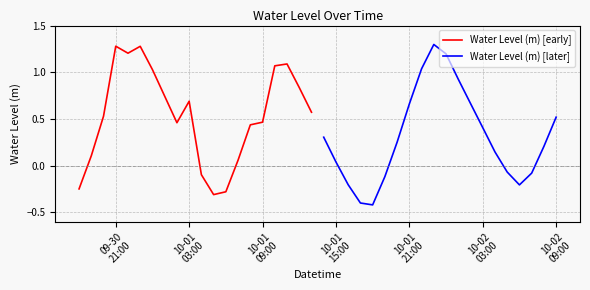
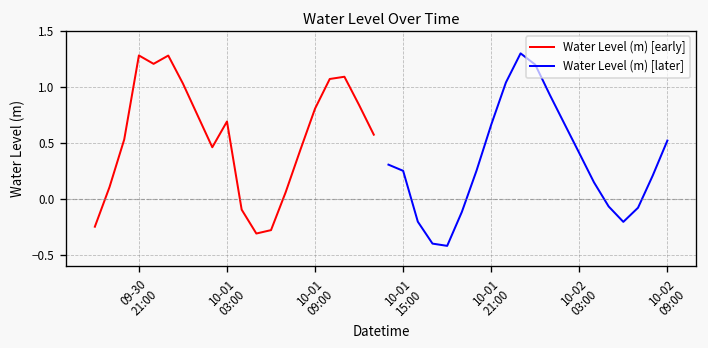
  {
    "Water Level (m) [early]": {
      "09-30 21:00": 1.3,
      "10-01 03:00": 0.7,
-     "10-01 09:00": 0.5
+     "10-01 09:00": 0.8
    },
    "Water Level (m) [later]": {
-     "10-01 15:00": 0.0,
+     "10-01 15:00": 0.2,
      "10-01 21:00": 0.7,
      "10-02 03:00": 0.4,
      "10-02 09:00": 0.5
    }
  }
